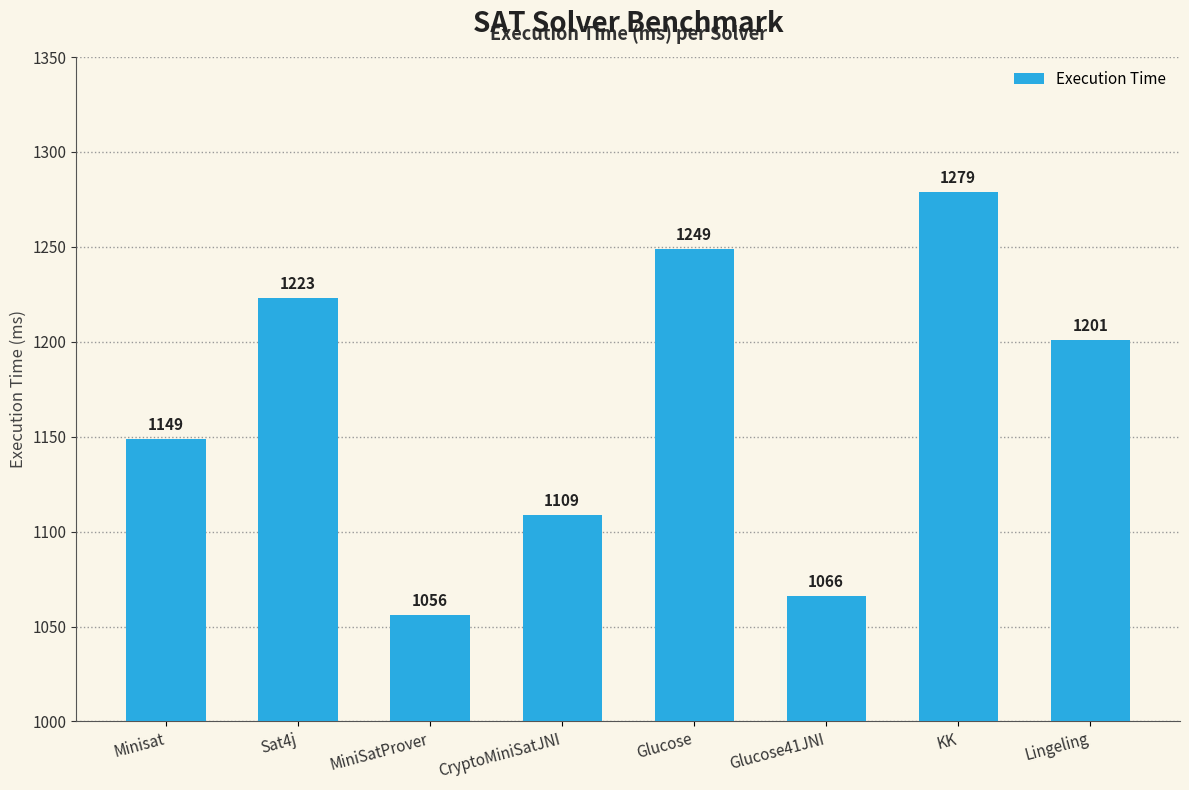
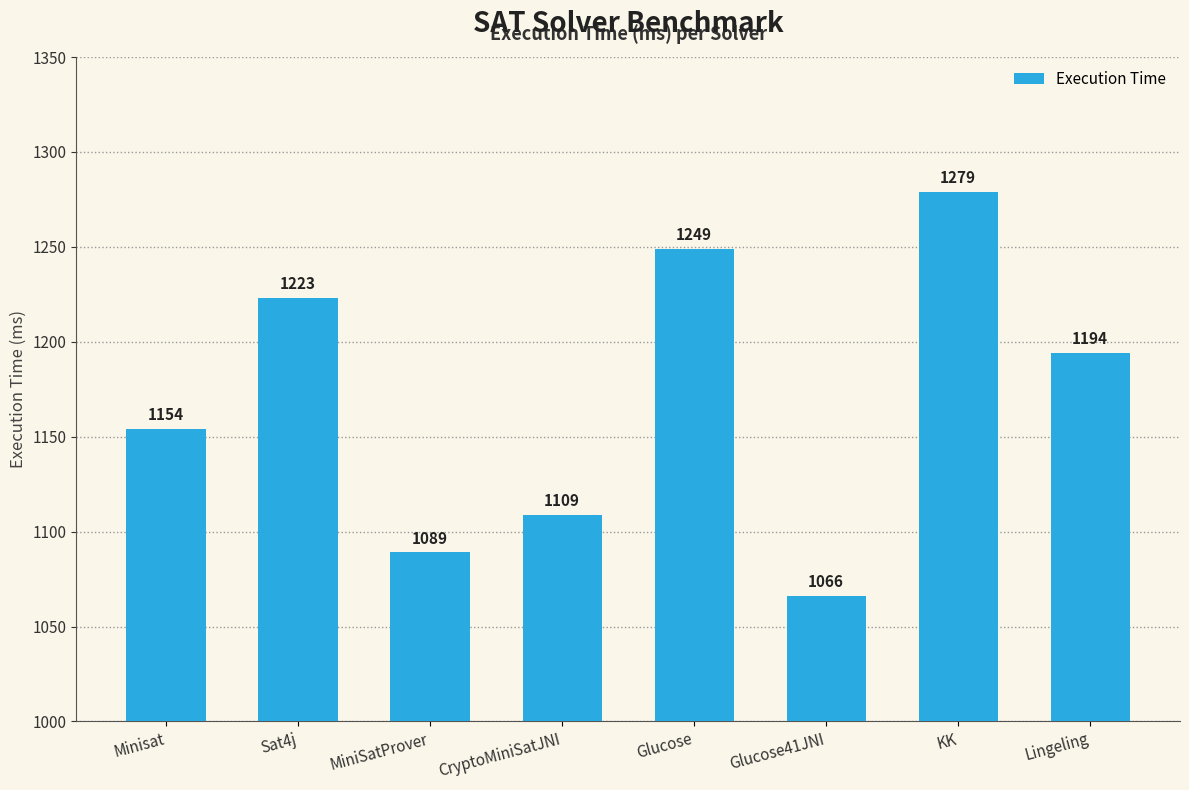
  {
-   "Minisat": 1149,
+   "Minisat": 1154,
    "Sat4j": 1223,
-   "MiniSatProver": 1056,
+   "MiniSatProver": 1089,
    "CryptoMiniSatJNI": 1109,
    "Glucose": 1249,
    "Glucose41JNI": 1066,
    "KK": 1279,
-   "Lingeling": 1201
+   "Lingeling": 1194
  }
